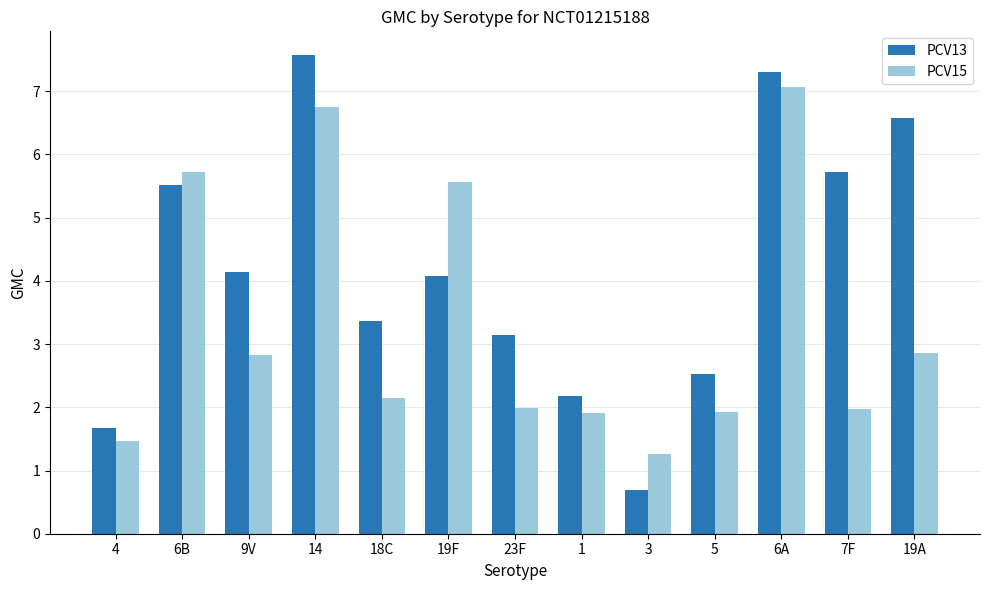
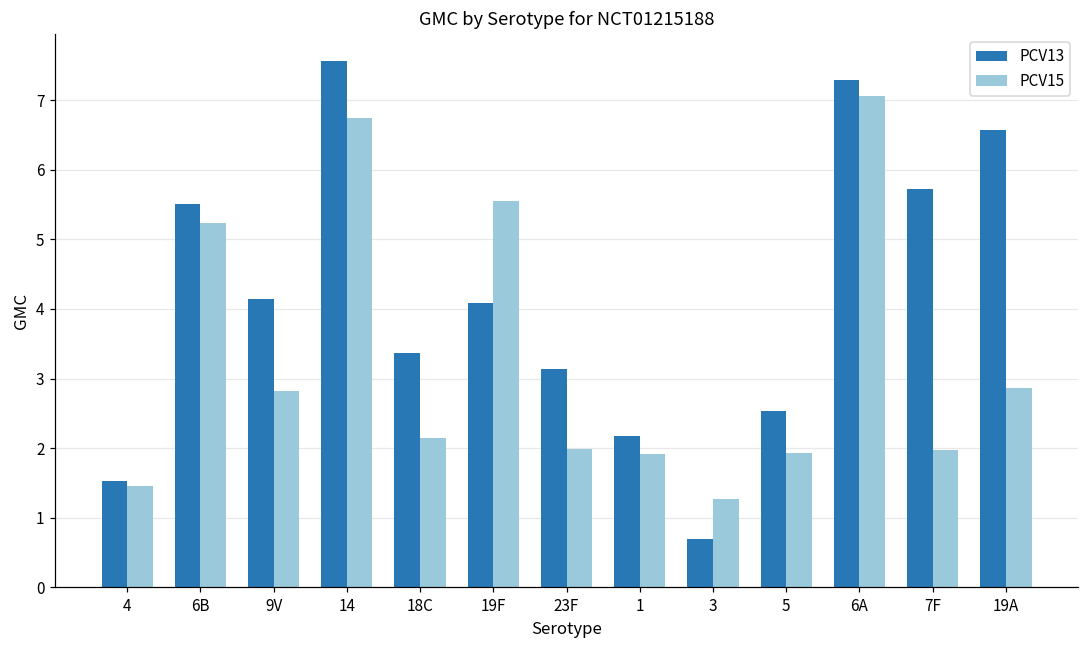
  {
    "PCV13": {
-     "4": 1.7,
+     "4": 1.5,
      "6B": 5.5,
      "9V": 4.1,
      "14": 7.6,
      "18C": 3.4,
      "19F": 4.1,
      "23F": 3.1,
      "1": 2.2,
      "3": 0.7,
      "5": 2.5,
      "6A": 7.3,
      "7F": 5.7,
      "19A": 6.6
    },
    "PCV15": {
      "4": 1.5,
-     "6B": 5.7,
+     "6B": 5.2,
      "9V": 2.8,
      "14": 6.8,
      "18C": 2.1,
      "19F": 5.6,
      "23F": 2.0,
      "1": 1.9,
      "3": 1.3,
      "5": 1.9,
      "6A": 7.1,
      "7F": 2.0,
      "19A": 2.9
    }
  }
